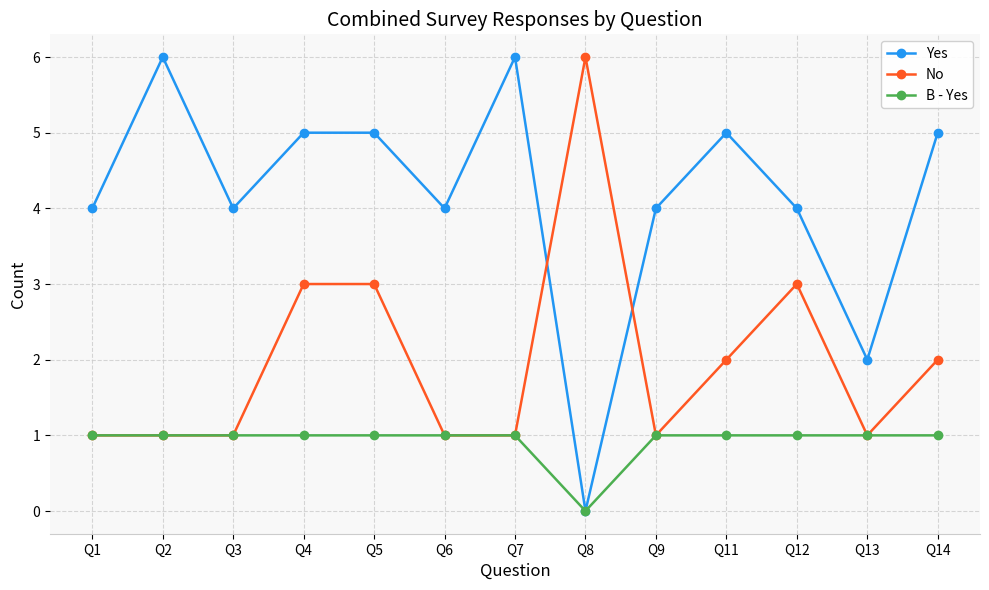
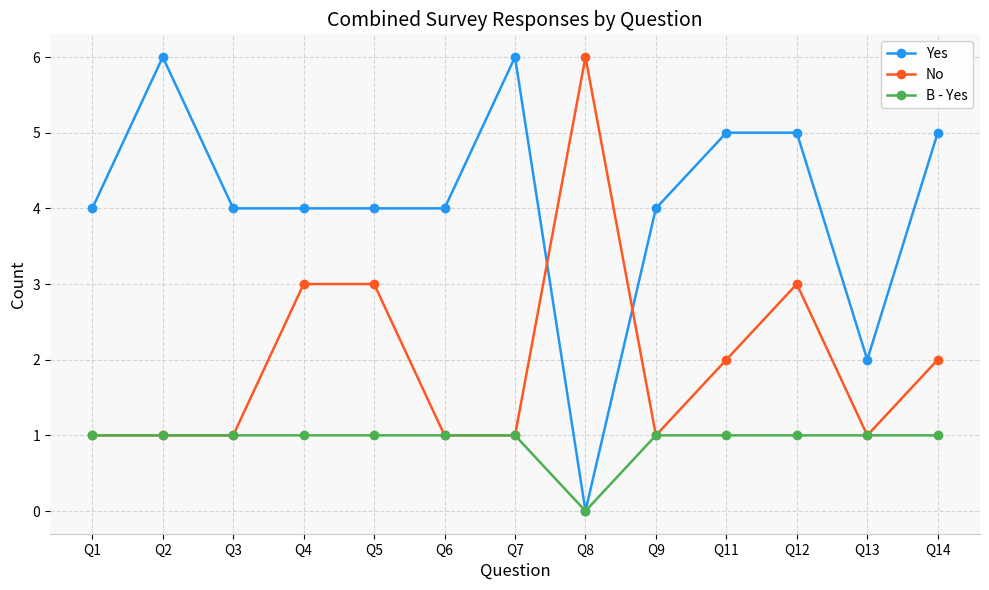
  {
    "Yes": {
      "Q1": 4,
      "Q2": 6,
      "Q3": 4,
-     "Q4": 5,
-     "Q5": 5,
+     "Q4": 4,
+     "Q5": 4,
      "Q6": 4,
      "Q7": 6,
      "Q9": 4,
      "Q11": 5,
-     "Q12": 4,
+     "Q12": 5,
      "Q13": 2,
      "Q14": 5
    },
    "No": {
      "Q4": 3,
      "Q5": 3,
      "Q8": 6,
      "Q11": 2,
      "Q12": 3,
      "Q14": 2
    },
    "B - Yes": {
      "Q4": 1,
      "Q5": 1,
      "Q11": 1,
      "Q12": 1,
      "Q14": 1
    }
  }
